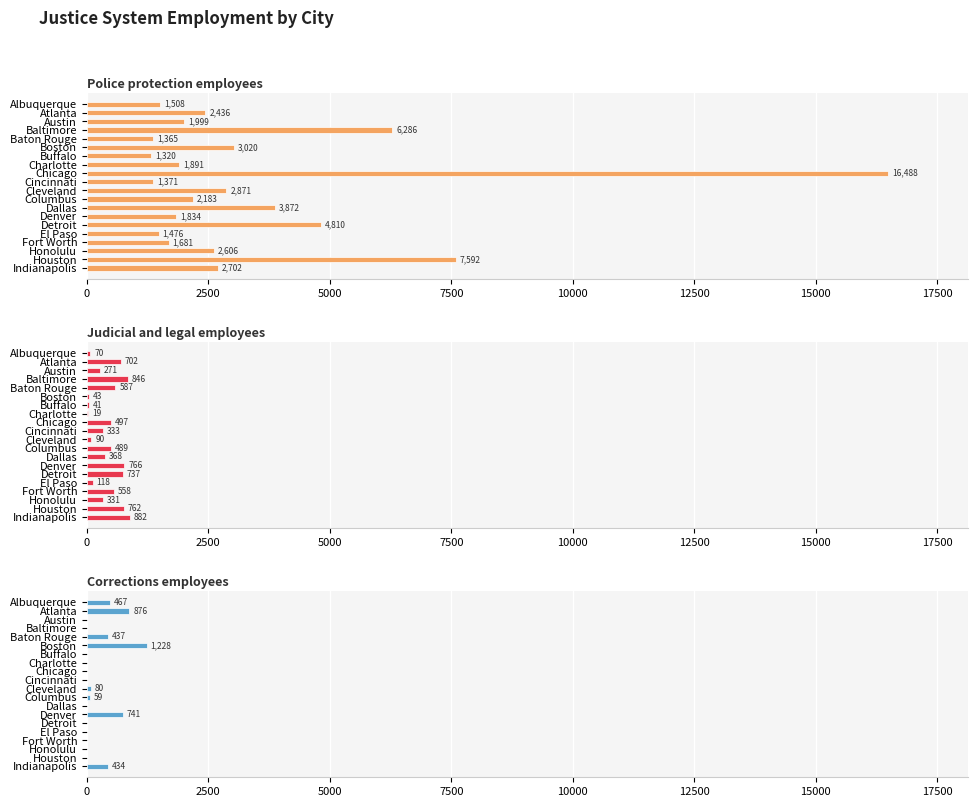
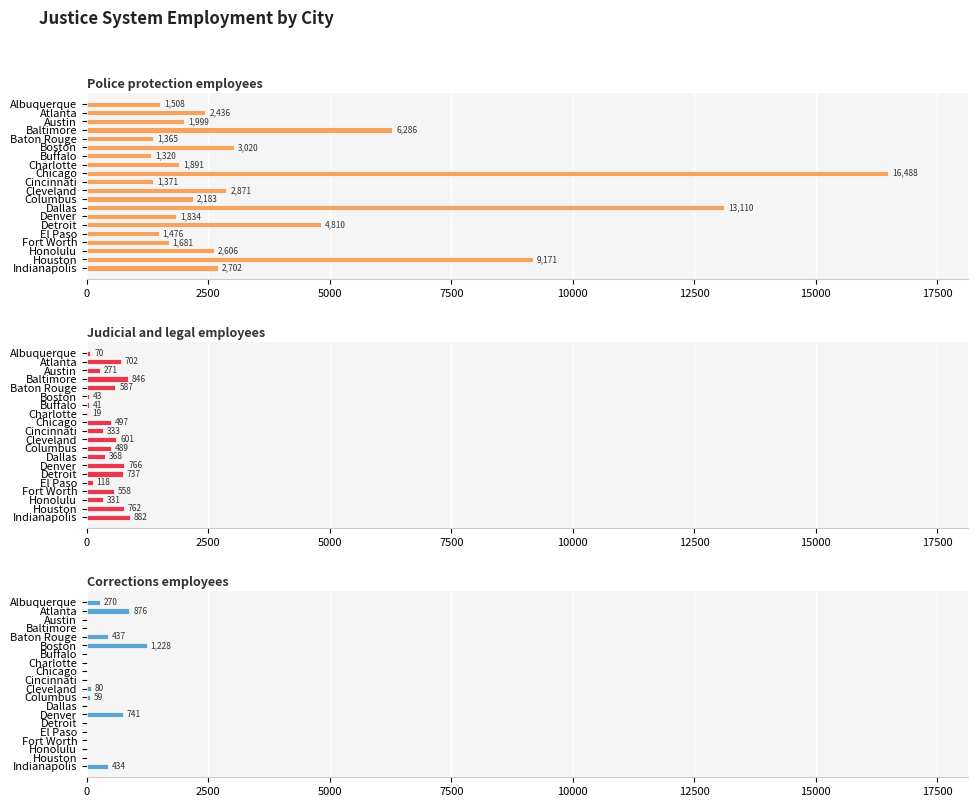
  {
    "Police protection employees": {
      "Albuquerque": "1,508",
      "Atlanta": "2,436",
      "Austin": "1,999",
      "Baltimore": "6,286",
      "Baton Rouge": "1,365",
      "Boston": "3,020",
      "Buffalo": "1,320",
      "Charlotte": "1,891",
      "Chicago": "16,488",
      "Cincinnati": "1,371",
      "Cleveland": "2,871",
      "Columbus": "2,183",
-     "Dallas": "3,872",
+     "Dallas": "13,110",
      "Denver": "1,834",
      "Detroit": "4,810",
      "El Paso": "1,476",
      "Fort Worth": "1,681",
      "Honolulu": "2,606",
-     "Houston": "7,592",
+     "Houston": "9,171",
      "Indianapolis": "2,702"
    },
    "Judicial and legal employees": {
      "Albuquerque": "70",
      "Atlanta": "702",
      "Austin": "271",
      "Baltimore": "846",
      "Baton Rouge": "587",
      "Boston": "43",
      "Buffalo": "41",
      "Charlotte": "19",
      "Chicago": "497",
      "Cincinnati": "333",
-     "Cleveland": "90",
+     "Cleveland": "601",
      "Columbus": "489",
      "Dallas": "368",
      "Denver": "766",
      "Detroit": "737",
      "El Paso": "118",
      "Fort Worth": "558",
      "Honolulu": "331",
      "Houston": "762",
      "Indianapolis": "882"
    },
    "Corrections employees": {
-     "Albuquerque": "467",
+     "Albuquerque": "270",
      "Atlanta": "876",
      "Baton Rouge": "437",
      "Boston": "1,228",
      "Cleveland": "80",
      "Columbus": "59",
      "Denver": "741",
      "Indianapolis": "434"
    }
  }
